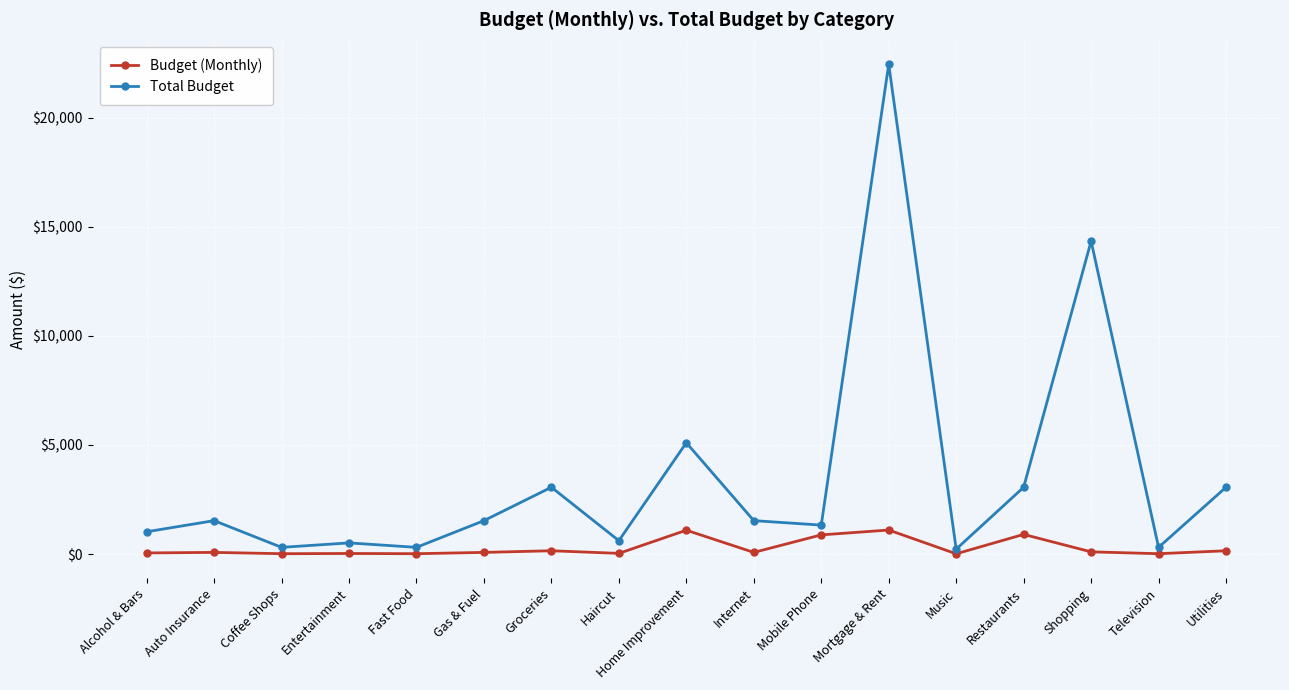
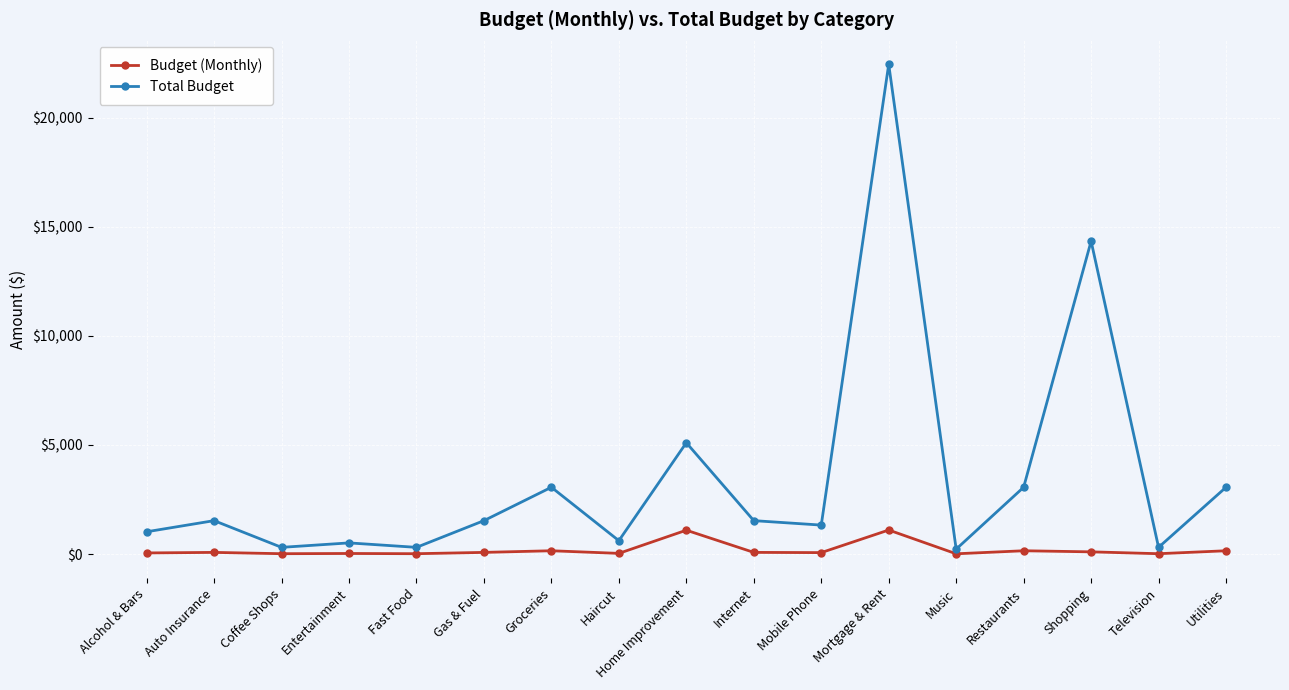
  {
    "Budget (Monthly)": {
      "Alcohol & Bars": "$100",
      "Auto Insurance": "$100",
      "Coffee Shops": "$0",
      "Entertainment": "$0",
      "Fast Food": "$0",
      "Gas & Fuel": "$100",
      "Groceries": "$200",
      "Haircut": "$0",
      "Home Improvement": "$1,100",
      "Internet": "$100",
-     "Mobile Phone": "$900",
+     "Mobile Phone": "$100",
      "Mortgage & Rent": "$1,100",
      "Music": "$0",
-     "Restaurants": "$900",
+     "Restaurants": "$200",
      "Shopping": "$100",
      "Television": "$0",
      "Utilities": "$200"
    },
    "Total Budget": {
      "Alcohol & Bars": "$1,000",
      "Auto Insurance": "$1,500",
      "Coffee Shops": "$300",
      "Entertainment": "$500",
      "Fast Food": "$300",
      "Gas & Fuel": "$1,500",
      "Groceries": "$3,100",
      "Haircut": "$600",
      "Home Improvement": "$5,100",
      "Internet": "$1,500",
      "Mobile Phone": "$1,300",
      "Mortgage & Rent": "$22,400",
      "Music": "$200",
      "Restaurants": "$3,100",
      "Shopping": "$14,300",
      "Television": "$300",
      "Utilities": "$3,100"
    }
  }
